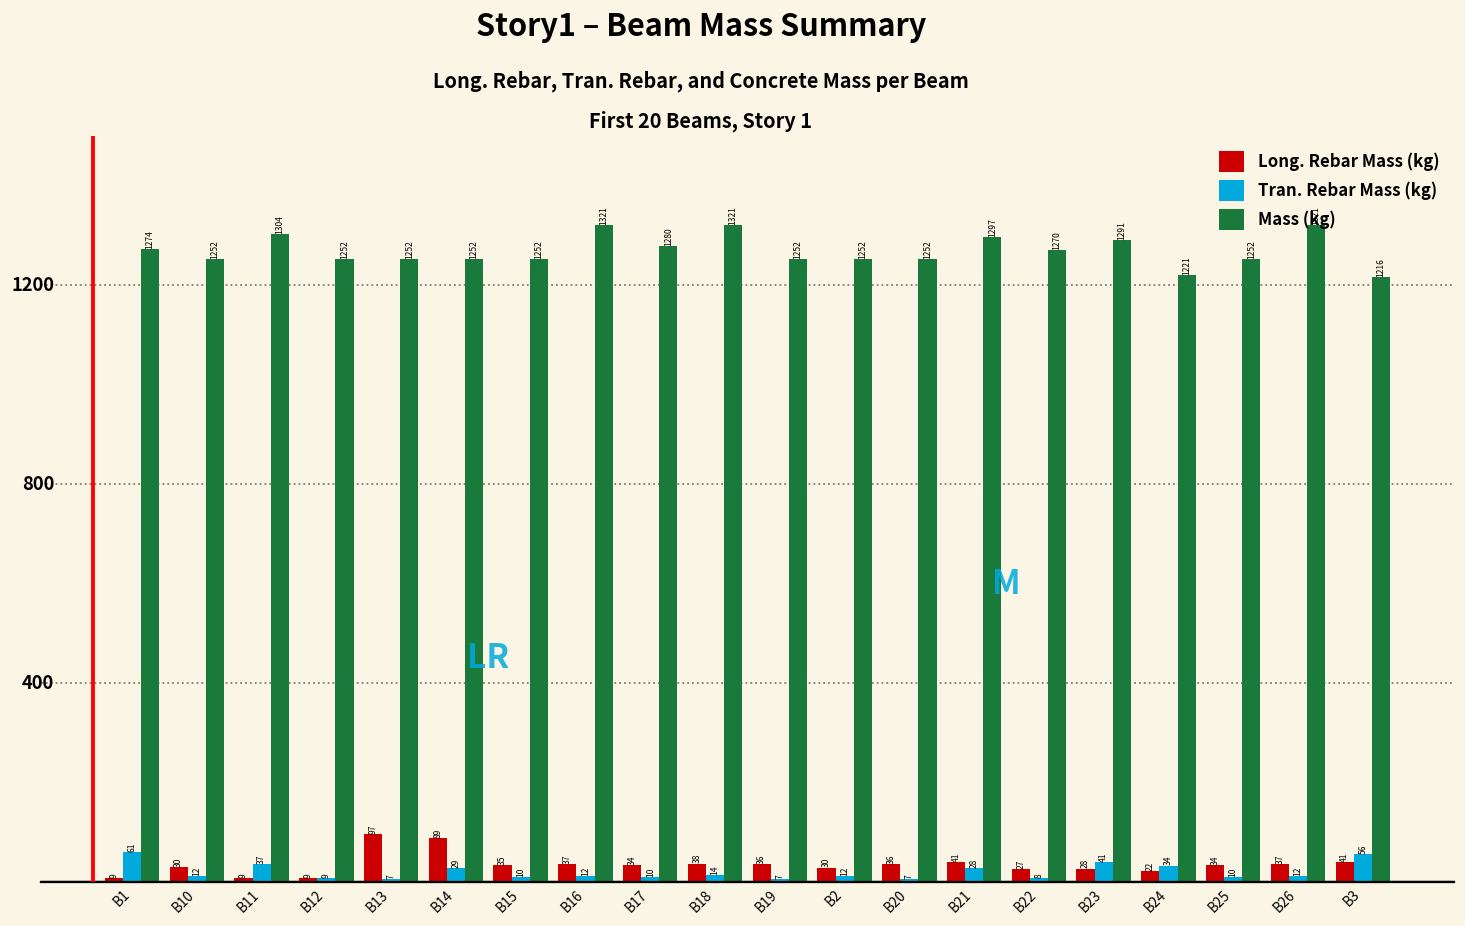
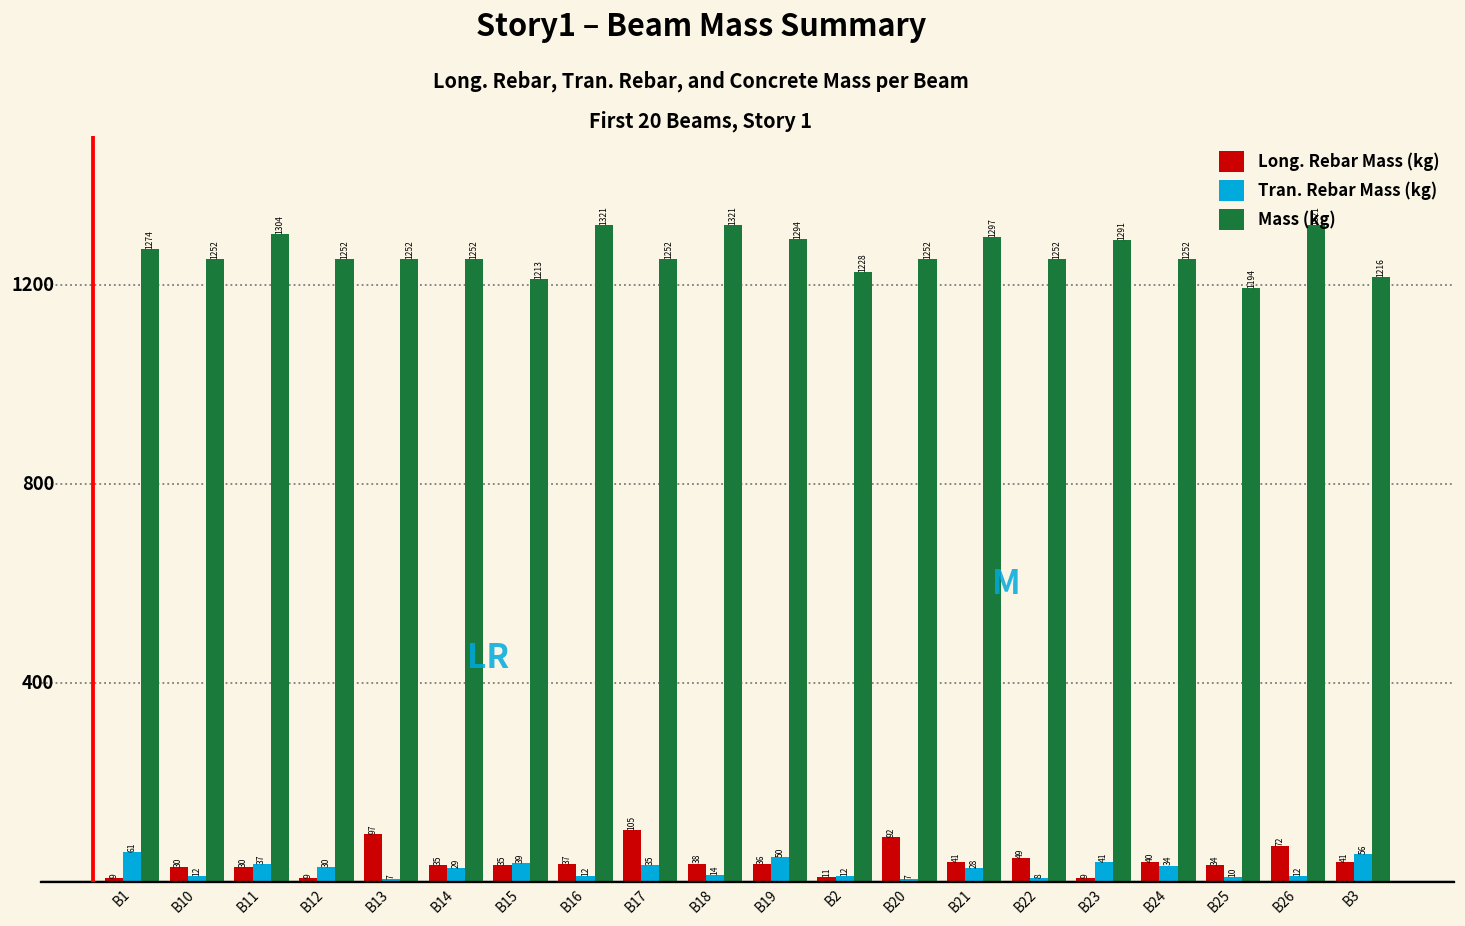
  {
    "Long. Rebar Mass (kg)": {
      "B1": 9,
      "B10": 30,
-     "B11": 9,
+     "B11": 30,
      "B12": 9,
      "B13": 97,
-     "B14": 89,
+     "B14": 35,
      "B15": 35,
      "B16": 37,
-     "B17": 34,
+     "B17": 105,
      "B18": 38,
      "B19": 36,
-     "B2": 30,
-     "B20": 36,
+     "B2": 11,
+     "B20": 92,
      "B21": 41,
-     "B22": 27,
-     "B23": 28,
-     "B24": 22,
+     "B22": 49,
+     "B23": 9,
+     "B24": 40,
      "B25": 34,
-     "B26": 37,
+     "B26": 72,
      "B3": 41
    },
    "Tran. Rebar Mass (kg)": {
      "B1": 61,
      "B10": 12,
      "B11": 37,
-     "B12": 9,
+     "B12": 30,
      "B13": 7,
      "B14": 29,
-     "B15": 10,
+     "B15": 39,
      "B16": 12,
-     "B17": 10,
+     "B17": 35,
      "B18": 14,
-     "B19": 7,
+     "B19": 50,
      "B2": 12,
      "B20": 7,
      "B21": 28,
      "B22": 8,
      "B23": 41,
      "B24": 34,
      "B25": 10,
      "B26": 12,
      "B3": 56
    },
    "Mass (kg)": {
      "B1": 1274,
      "B10": 1252,
      "B11": 1304,
      "B12": 1252,
      "B13": 1252,
      "B14": 1252,
-     "B15": 1252,
+     "B15": 1213,
      "B16": 1321,
-     "B17": 1280,
+     "B17": 1252,
      "B18": 1321,
-     "B19": 1252,
-     "B2": 1252,
+     "B19": 1294,
+     "B2": 1228,
      "B20": 1252,
      "B21": 1297,
-     "B22": 1270,
+     "B22": 1252,
      "B23": 1291,
-     "B24": 1221,
-     "B25": 1252,
+     "B24": 1252,
+     "B25": 1194,
      "B26": 1321,
      "B3": 1216
    }
  }
